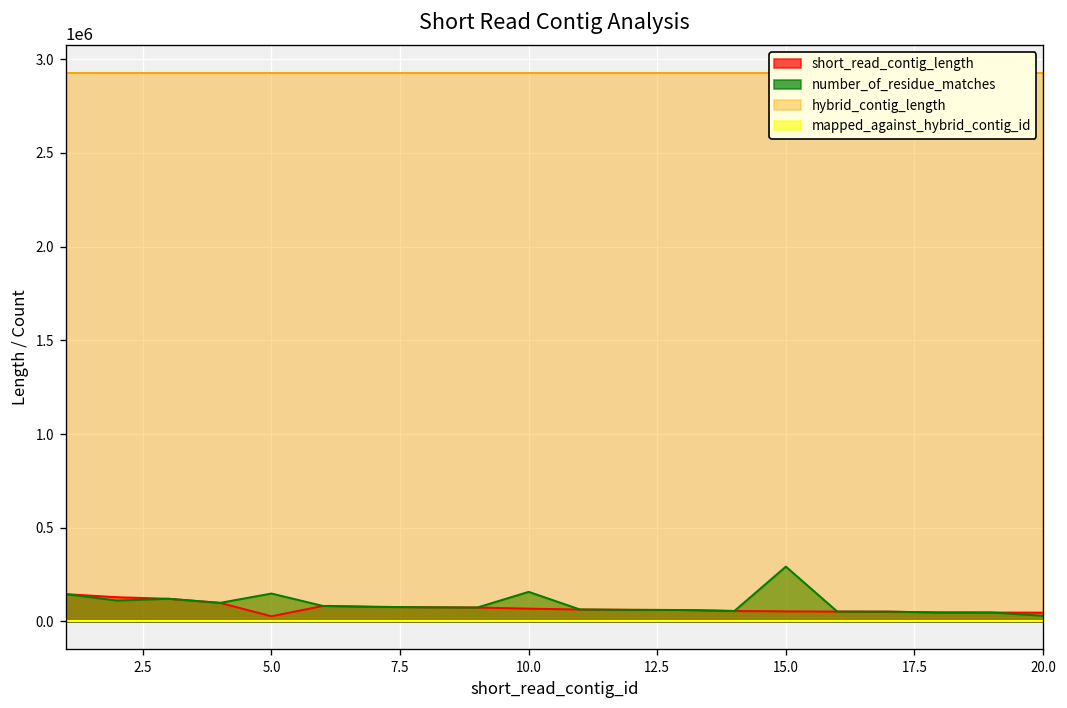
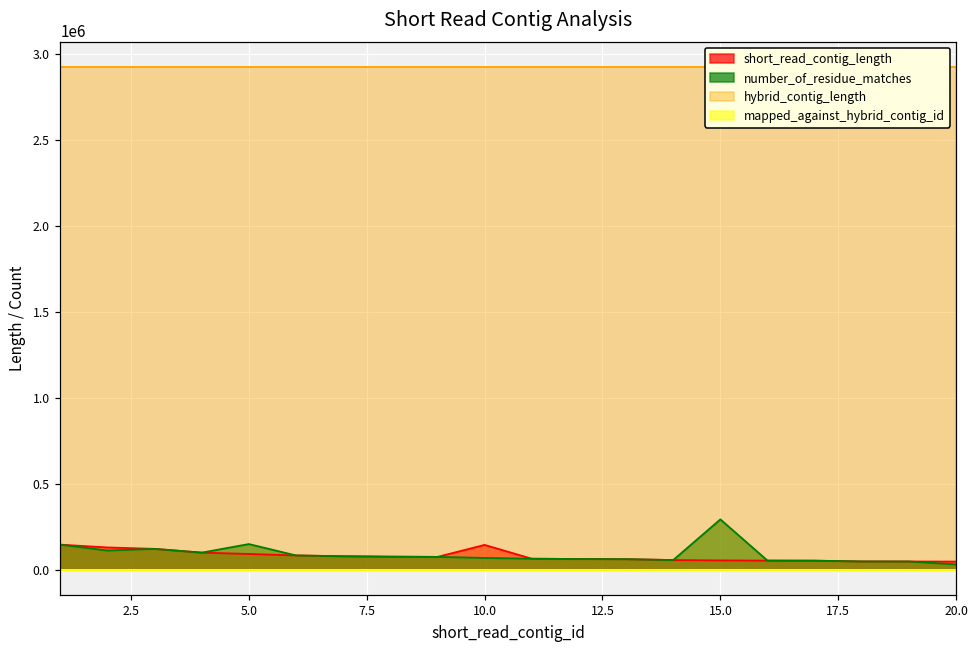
  {
    "short_read_contig_length": {
-     "5.0": 30000,
-     "10.0": 70000,
+     "5.0": 90000,
+     "10.0": 140000,
      "15.0": 50000
    },
    "number_of_residue_matches": {
      "5.0": 150000,
-     "10.0": 160000,
+     "10.0": 70000,
      "15.0": 290000
    },
    "hybrid_contig_length": {
      "5.0": 2930000,
      "10.0": 2930000,
      "20.0": 2930000
    },
    "mapped_against_hybrid_contig_id": {
      "5.0": 0,
      "10.0": 0,
      "15.0": 0,
      "20.0": 0
    }
  }
